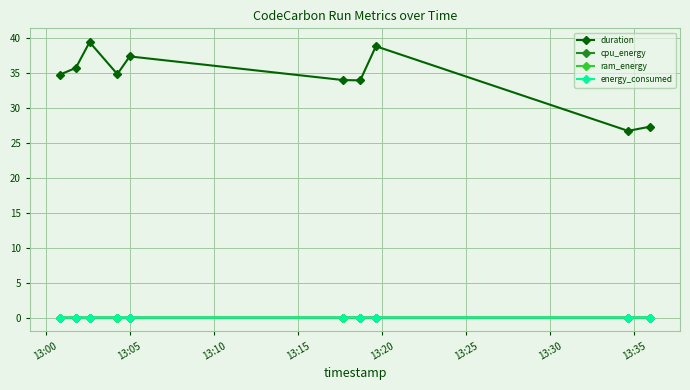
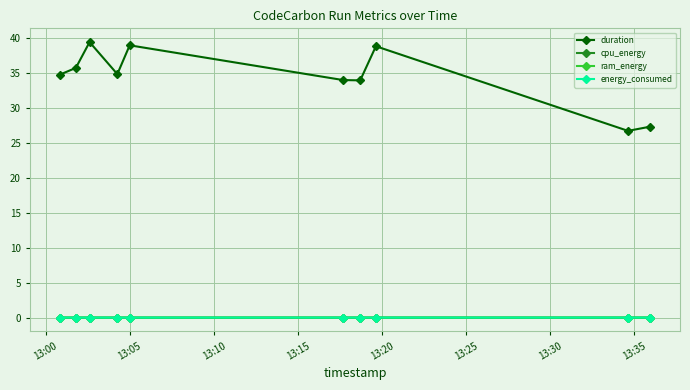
  {
    "duration": {
-     "13:05": 37
+     "13:05": 39
    },
    "energy_consumed": {
      "13:05": 0
    }
  }
